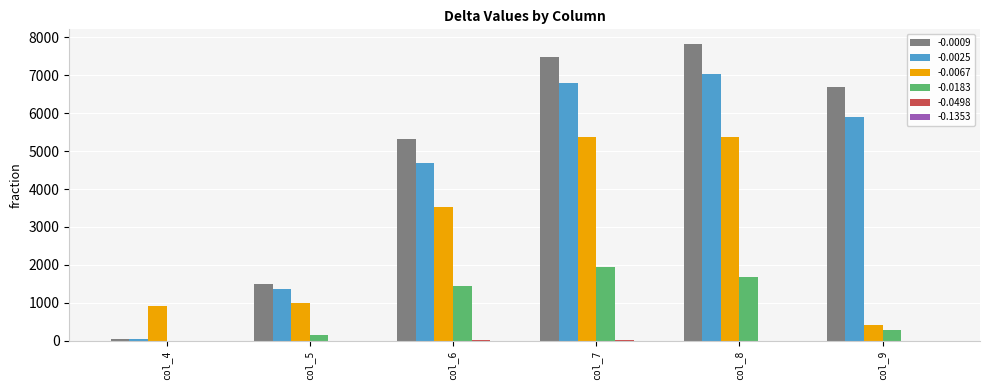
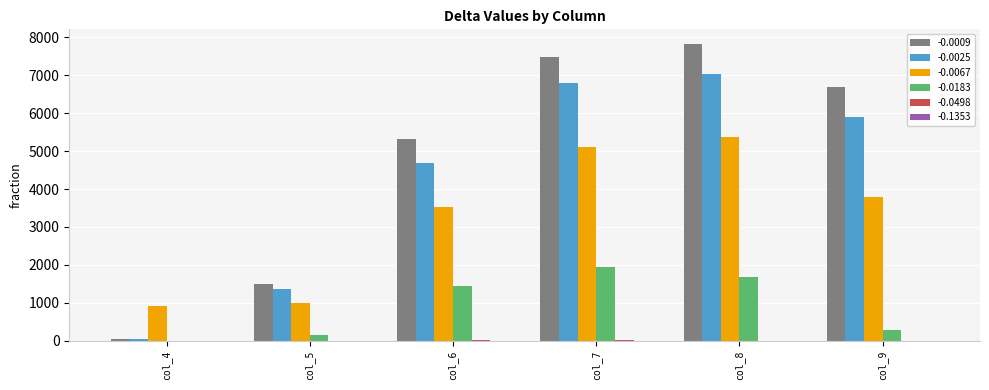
  {
    "-0.0009": {
      "col_5": 1500,
      "col_6": 5300,
      "col_7": 7500,
      "col_8": 7800,
      "col_9": 6700
    },
    "-0.0025": {
      "col_5": 1400,
      "col_6": 4700,
      "col_7": 6800,
      "col_8": 7000,
      "col_9": 5900
    },
    "-0.0067": {
      "col_4": 900,
      "col_5": 1000,
      "col_6": 3500,
-     "col_7": 5400,
+     "col_7": 5100,
      "col_8": 5400,
-     "col_9": 400
+     "col_9": 3800
    },
    "-0.0183": {
      "col_5": 200,
      "col_6": 1400,
      "col_7": 1900,
      "col_8": 1700,
      "col_9": 300
    },
    "-0.0498": {
      "col_9": 0
    },
    "-0.1353": {
      "col_4": 0,
      "col_5": 0,
      "col_6": 0,
      "col_7": 0,
      "col_8": 0,
      "col_9": 0
    }
  }
